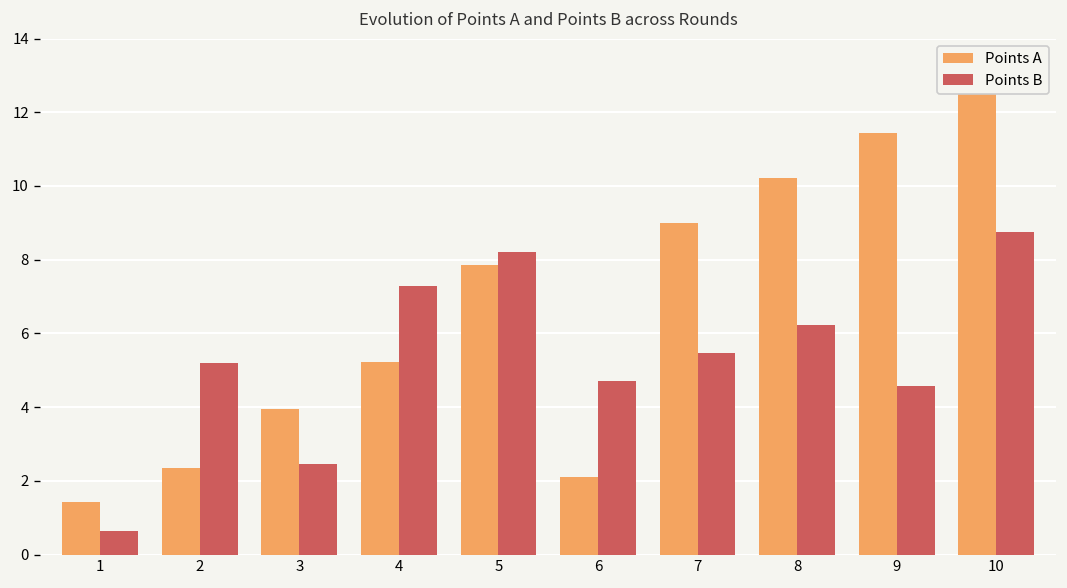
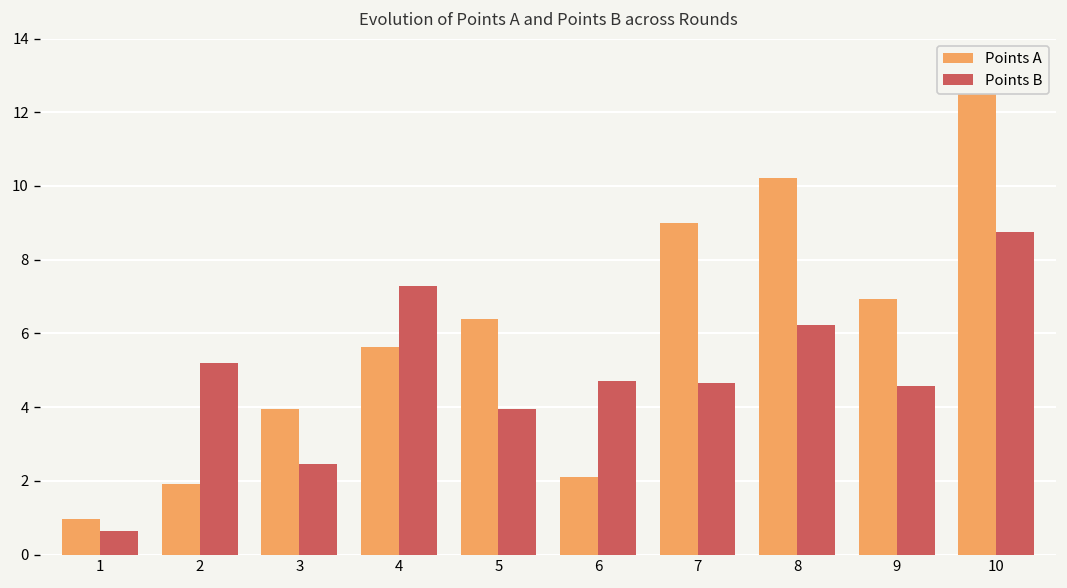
  {
    "Points A": {
-     "1": 1.4,
-     "2": 2.4,
+     "1": 1.0,
+     "2": 1.9,
      "3": 3.9,
-     "4": 5.2,
-     "5": 7.8,
+     "4": 5.6,
+     "5": 6.4,
      "6": 2.1,
      "7": 9.0,
      "8": 10.2,
-     "9": 11.4
+     "9": 6.9
    },
    "Points B": {
      "1": 0.6,
      "2": 5.2,
      "3": 2.5,
      "4": 7.3,
-     "5": 8.2,
+     "5": 4.0,
      "6": 4.7,
-     "7": 5.5,
+     "7": 4.7,
      "8": 6.2,
      "9": 4.6,
      "10": 8.8
    }
  }
